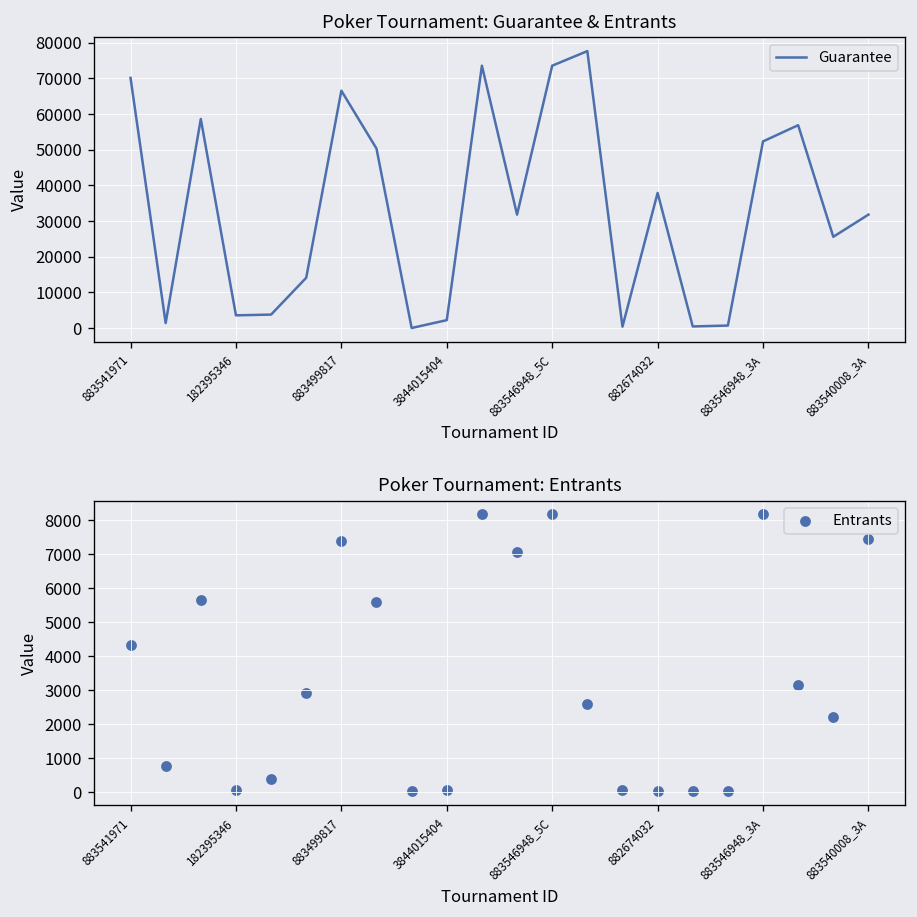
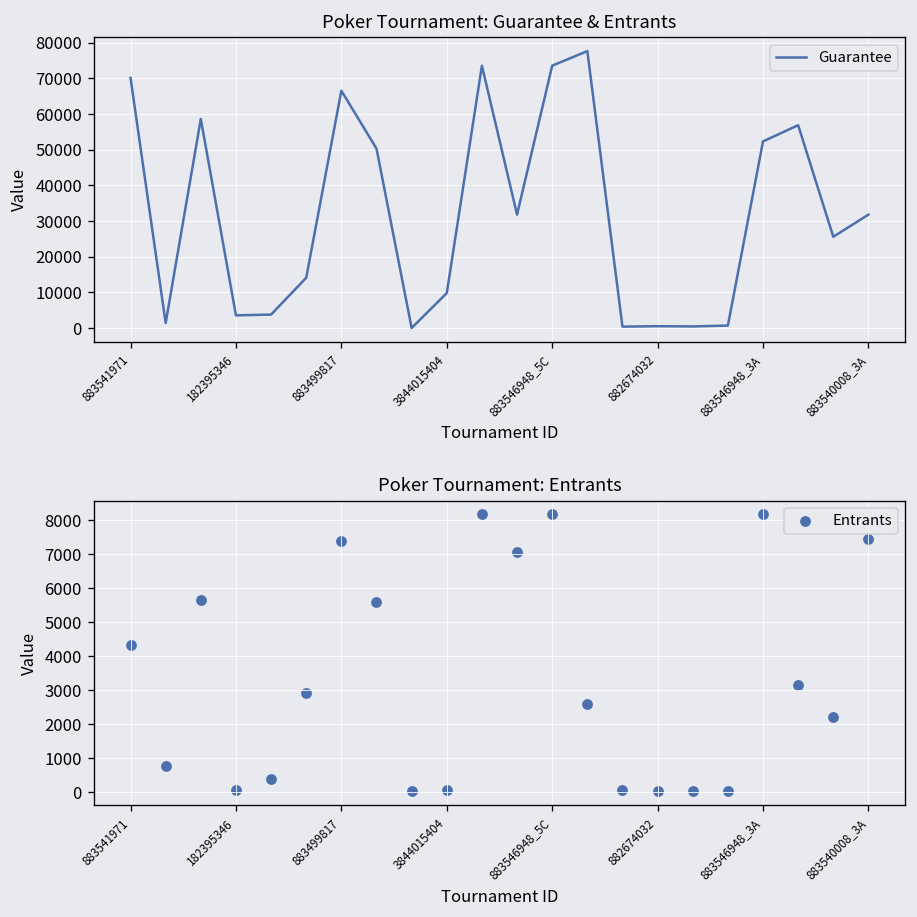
  {
    "Poker Tournament: Guarantee & Entrants": {
      "883541971": 70000,
      "182395346": 4000,
      "883499817": 67000,
-     "3844015404": 2000,
+     "3844015404": 10000,
      "883546948_5C": 74000,
-     "882674032": 38000,
+     "882674032": 1000,
      "883546948_3A": 52000,
      "883540008_3A": 32000
    }
  }
